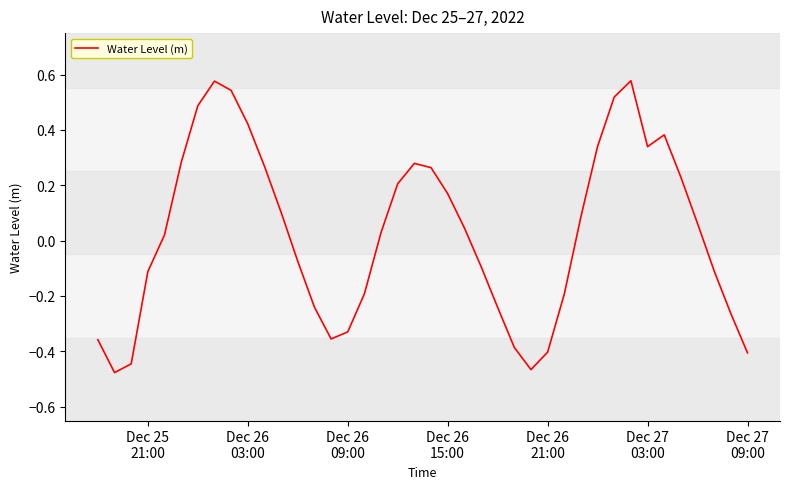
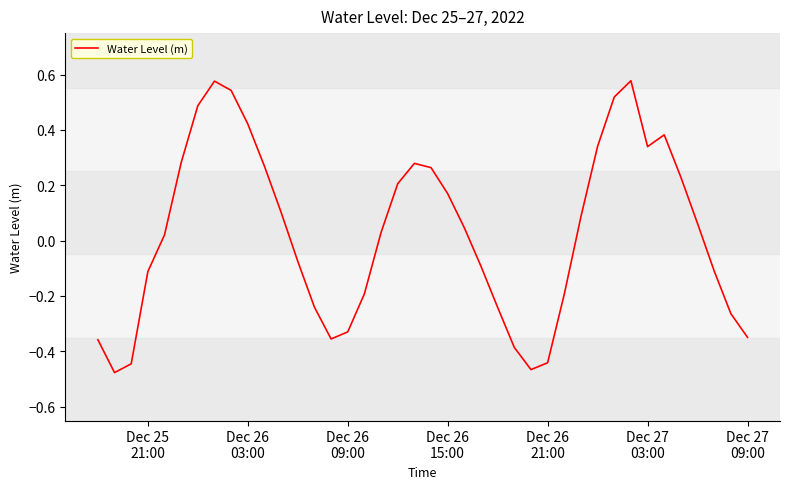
  {
    "Dec 25 21:00": -0.11,
    "Dec 26 03:00": 0.42,
    "Dec 26 09:00": -0.33,
    "Dec 26 15:00": 0.17,
-   "Dec 26 21:00": -0.40,
+   "Dec 26 21:00": -0.44,
    "Dec 27 03:00": 0.34,
-   "Dec 27 09:00": -0.41
+   "Dec 27 09:00": -0.35
  }
